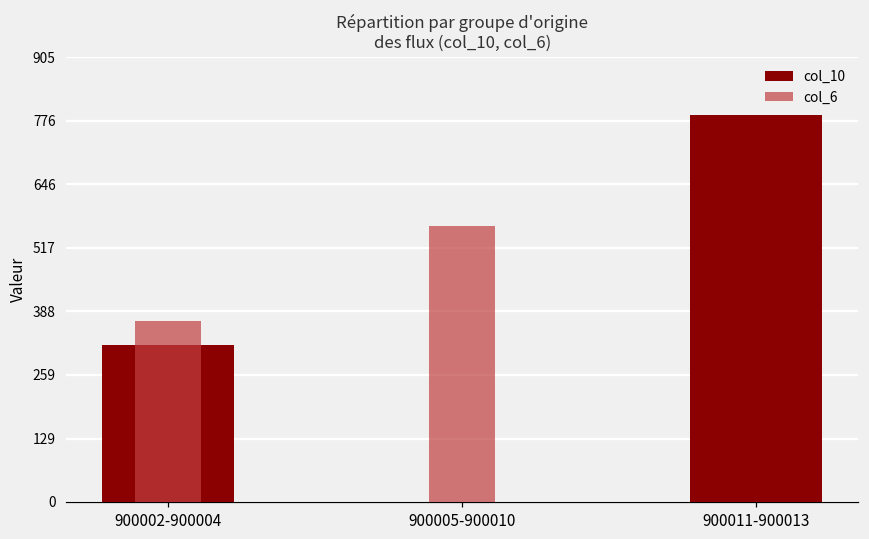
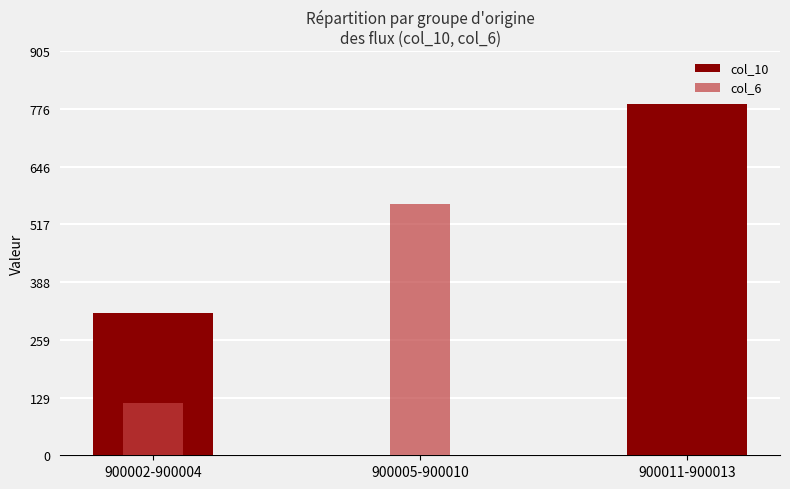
  {
    "col_10": {
      "900005-900010": 0,
      "900011-900013": 790
    },
    "col_6": {
-     "900002-900004": 370,
+     "900002-900004": 120,
      "900005-900010": 560,
      "900011-900013": 0
    }
  }
